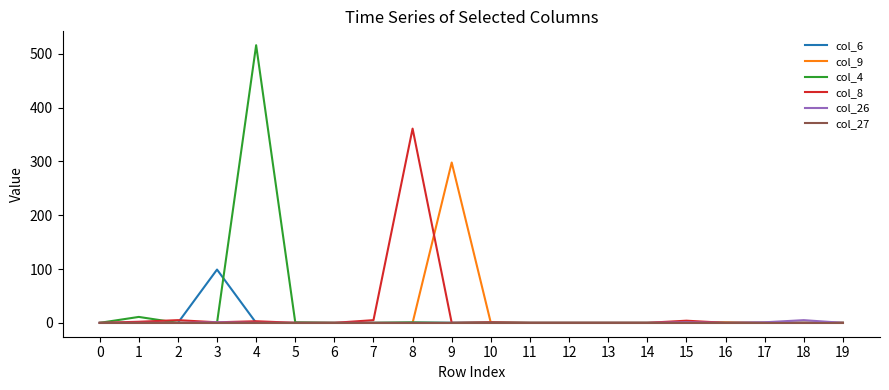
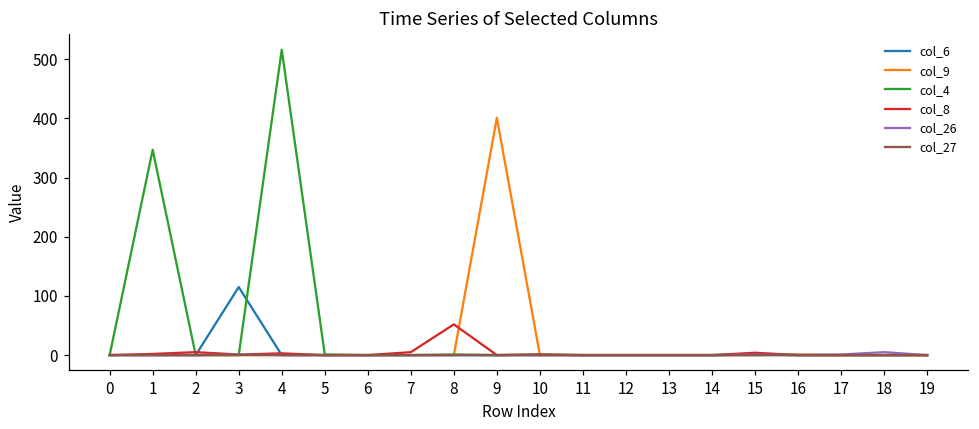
  {
    "col_6": {
-     "3": 100
+     "3": 120
    },
    "col_9": {
-     "9": 300
+     "9": 400
    },
    "col_4": {
-     "1": 10,
+     "1": 350,
      "4": 520
    },
    "col_8": {
      "2": 10,
      "7": 10,
-     "8": 360
+     "8": 50
    },
    "col_26": {
      "18": 10
    }
  }
